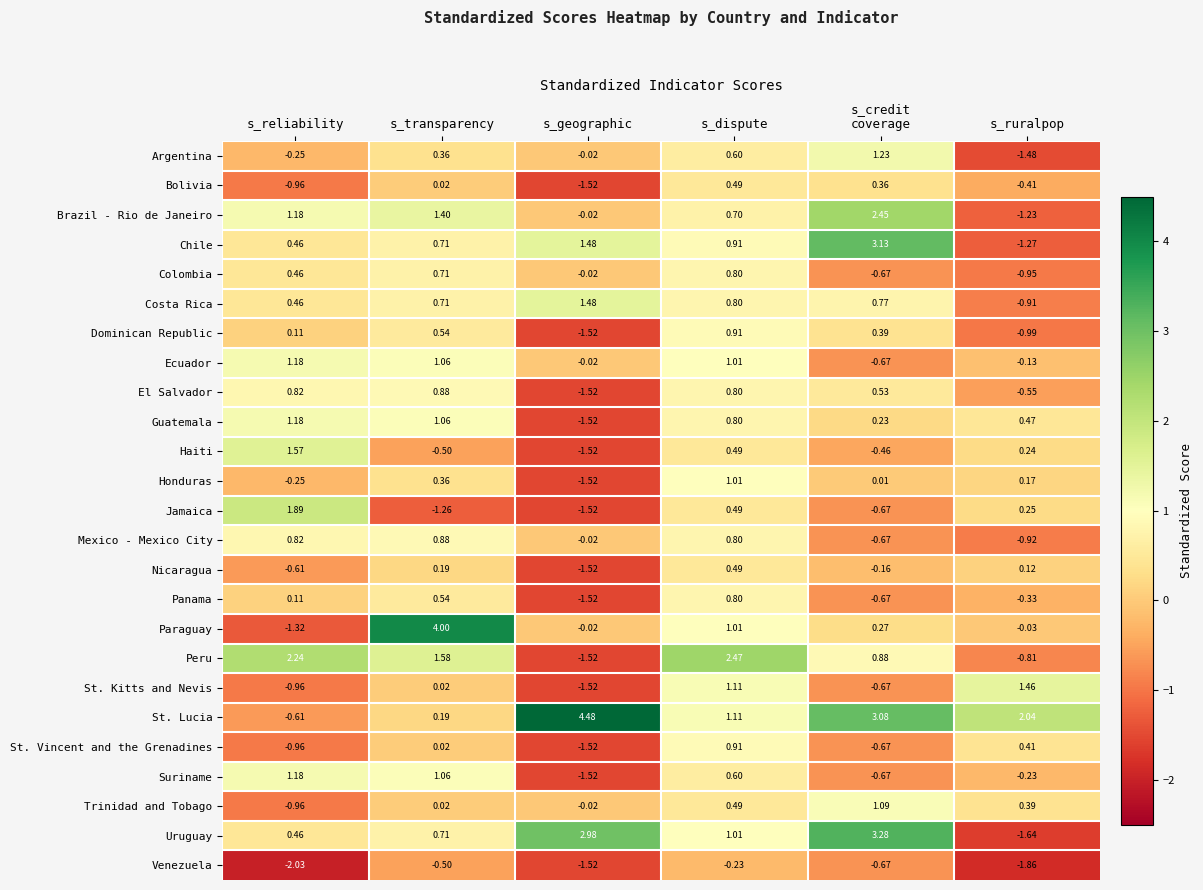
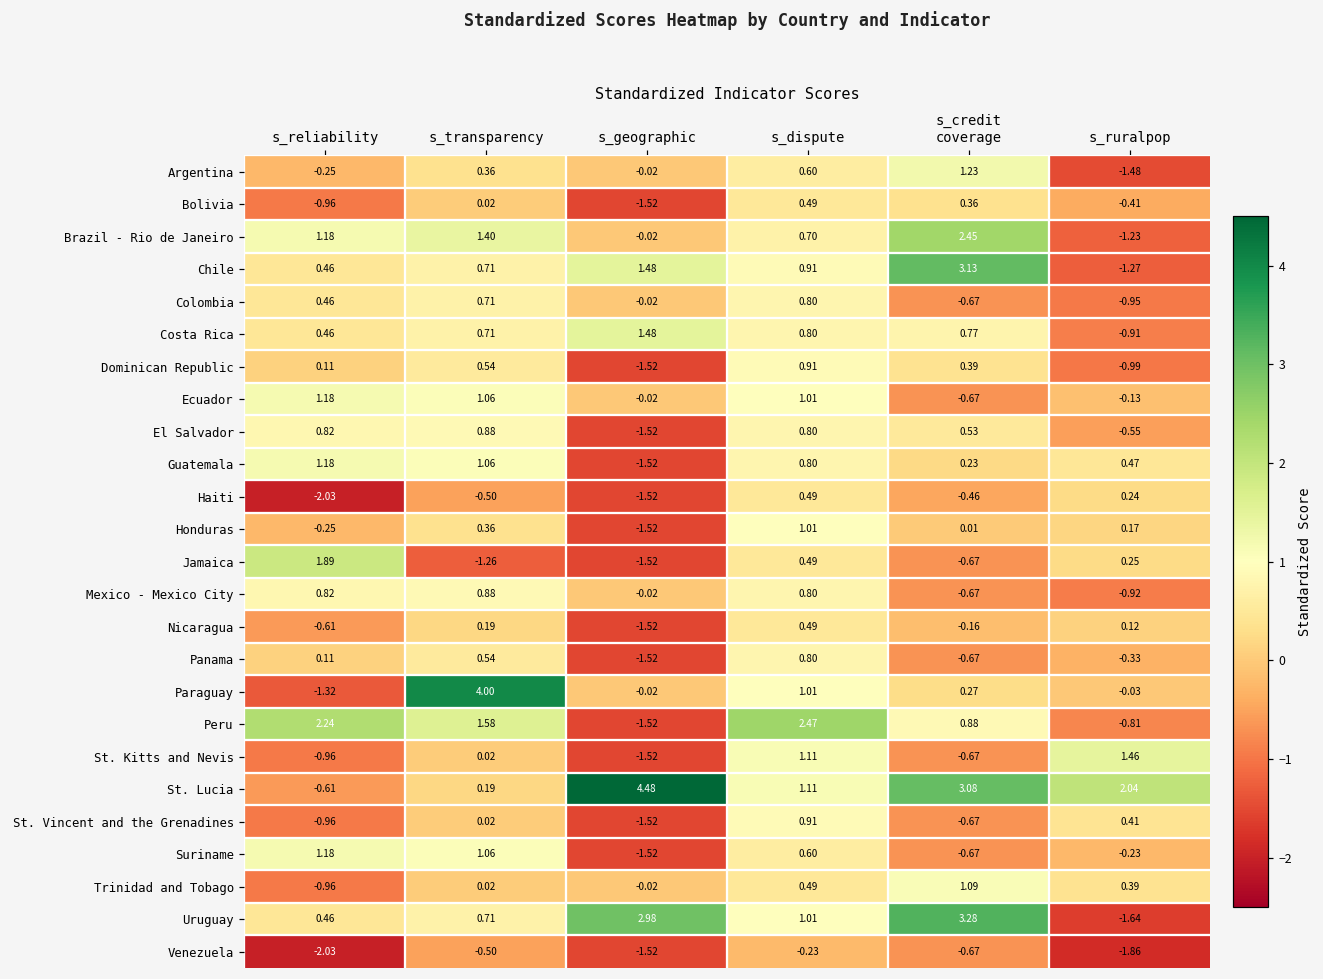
  {
    "Argentina": {
      "s_reliability": -0.25,
      "s_transparency": 0.36,
      "s_geographic": -0.02,
      "s_dispute": 0.60,
      "s_credit coverage": 1.23,
      "s_ruralpop": -1.48
    },
    "Bolivia": {
      "s_reliability": -0.96,
      "s_transparency": 0.02,
      "s_geographic": -1.52,
      "s_dispute": 0.49,
      "s_credit coverage": 0.36,
      "s_ruralpop": -0.41
    },
    "Brazil - Rio de Janeiro": {
      "s_reliability": 1.18,
      "s_transparency": 1.40,
      "s_geographic": -0.02,
      "s_dispute": 0.70,
      "s_credit coverage": 2.45,
      "s_ruralpop": -1.23
    },
    "Chile": {
      "s_reliability": 0.46,
      "s_transparency": 0.71,
      "s_geographic": 1.48,
      "s_dispute": 0.91,
      "s_credit coverage": 3.13,
      "s_ruralpop": -1.27
    },
    "Colombia": {
      "s_reliability": 0.46,
      "s_transparency": 0.71,
      "s_geographic": -0.02,
      "s_dispute": 0.80,
      "s_credit coverage": -0.67,
      "s_ruralpop": -0.95
    },
    "Costa Rica": {
      "s_reliability": 0.46,
      "s_transparency": 0.71,
      "s_geographic": 1.48,
      "s_dispute": 0.80,
      "s_credit coverage": 0.77,
      "s_ruralpop": -0.91
    },
    "Dominican Republic": {
      "s_reliability": 0.11,
      "s_transparency": 0.54,
      "s_geographic": -1.52,
      "s_dispute": 0.91,
      "s_credit coverage": 0.39,
      "s_ruralpop": -0.99
    },
    "Ecuador": {
      "s_reliability": 1.18,
      "s_transparency": 1.06,
      "s_geographic": -0.02,
      "s_dispute": 1.01,
      "s_credit coverage": -0.67,
      "s_ruralpop": -0.13
    },
    "El Salvador": {
      "s_reliability": 0.82,
      "s_transparency": 0.88,
      "s_geographic": -1.52,
      "s_dispute": 0.80,
      "s_credit coverage": 0.53,
      "s_ruralpop": -0.55
    },
    "Guatemala": {
      "s_reliability": 1.18,
      "s_transparency": 1.06,
      "s_geographic": -1.52,
      "s_dispute": 0.80,
      "s_credit coverage": 0.23,
      "s_ruralpop": 0.47
    },
    "Haiti": {
-     "s_reliability": 1.57,
+     "s_reliability": -2.03,
      "s_transparency": -0.50,
      "s_geographic": -1.52,
      "s_dispute": 0.49,
      "s_credit coverage": -0.46,
      "s_ruralpop": 0.24
    },
    "Honduras": {
      "s_reliability": -0.25,
      "s_transparency": 0.36,
      "s_geographic": -1.52,
      "s_dispute": 1.01,
      "s_credit coverage": 0.01,
      "s_ruralpop": 0.17
    },
    "Jamaica": {
      "s_reliability": 1.89,
      "s_transparency": -1.26,
      "s_geographic": -1.52,
      "s_dispute": 0.49,
      "s_credit coverage": -0.67,
      "s_ruralpop": 0.25
    },
    "Mexico - Mexico City": {
      "s_reliability": 0.82,
      "s_transparency": 0.88,
      "s_geographic": -0.02,
      "s_dispute": 0.80,
      "s_credit coverage": -0.67,
      "s_ruralpop": -0.92
    },
    "Nicaragua": {
      "s_reliability": -0.61,
      "s_transparency": 0.19,
      "s_geographic": -1.52,
      "s_dispute": 0.49,
      "s_credit coverage": -0.16,
      "s_ruralpop": 0.12
    },
    "Panama": {
      "s_reliability": 0.11,
      "s_transparency": 0.54,
      "s_geographic": -1.52,
      "s_dispute": 0.80,
      "s_credit coverage": -0.67,
      "s_ruralpop": -0.33
    },
    "Paraguay": {
      "s_reliability": -1.32,
      "s_transparency": 4.00,
      "s_geographic": -0.02,
      "s_dispute": 1.01,
      "s_credit coverage": 0.27,
      "s_ruralpop": -0.03
    },
    "Peru": {
      "s_reliability": 2.24,
      "s_transparency": 1.58,
      "s_geographic": -1.52,
      "s_dispute": 2.47,
      "s_credit coverage": 0.88,
      "s_ruralpop": -0.81
    },
    "St. Kitts and Nevis": {
      "s_reliability": -0.96,
      "s_transparency": 0.02,
      "s_geographic": -1.52,
      "s_dispute": 1.11,
      "s_credit coverage": -0.67,
      "s_ruralpop": 1.46
    },
    "St. Lucia": {
      "s_reliability": -0.61,
      "s_transparency": 0.19,
      "s_geographic": 4.48,
      "s_dispute": 1.11,
      "s_credit coverage": 3.08,
      "s_ruralpop": 2.04
    },
    "St. Vincent and the Grenadines": {
      "s_reliability": -0.96,
      "s_transparency": 0.02,
      "s_geographic": -1.52,
      "s_dispute": 0.91,
      "s_credit coverage": -0.67,
      "s_ruralpop": 0.41
    },
    "Suriname": {
      "s_reliability": 1.18,
      "s_transparency": 1.06,
      "s_geographic": -1.52,
      "s_dispute": 0.60,
      "s_credit coverage": -0.67,
      "s_ruralpop": -0.23
    },
    "Trinidad and Tobago": {
      "s_reliability": -0.96,
      "s_transparency": 0.02,
      "s_geographic": -0.02,
      "s_dispute": 0.49,
      "s_credit coverage": 1.09,
      "s_ruralpop": 0.39
    },
    "Uruguay": {
      "s_reliability": 0.46,
      "s_transparency": 0.71,
      "s_geographic": 2.98,
      "s_dispute": 1.01,
      "s_credit coverage": 3.28,
      "s_ruralpop": -1.64
    },
    "Venezuela": {
      "s_reliability": -2.03,
      "s_transparency": -0.50,
      "s_geographic": -1.52,
      "s_dispute": -0.23,
      "s_credit coverage": -0.67,
      "s_ruralpop": -1.86
    }
  }
